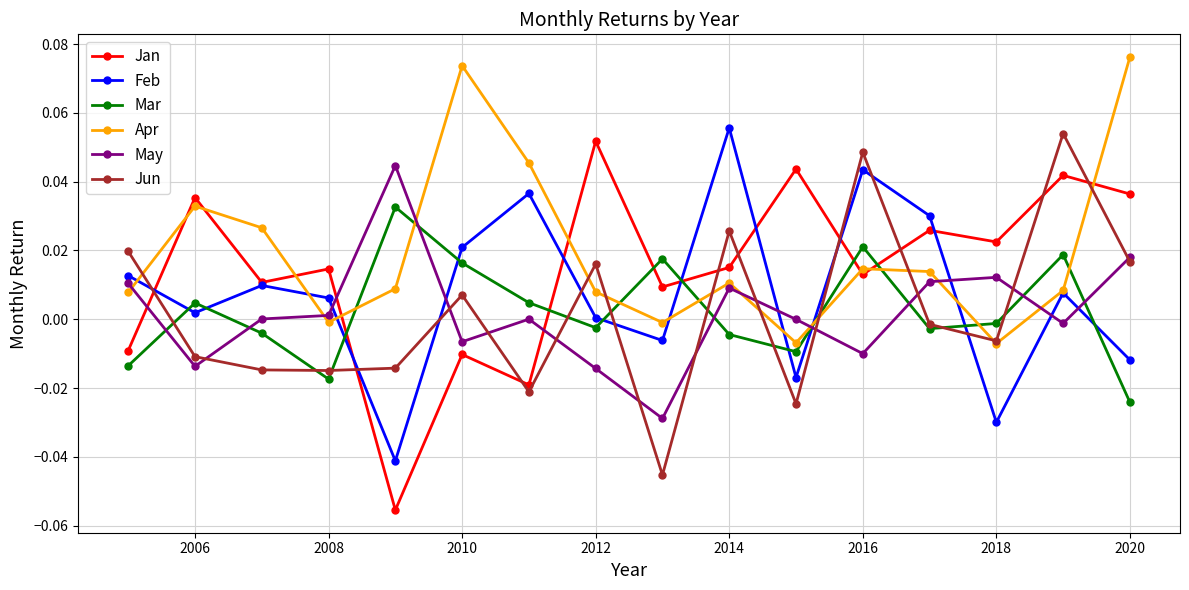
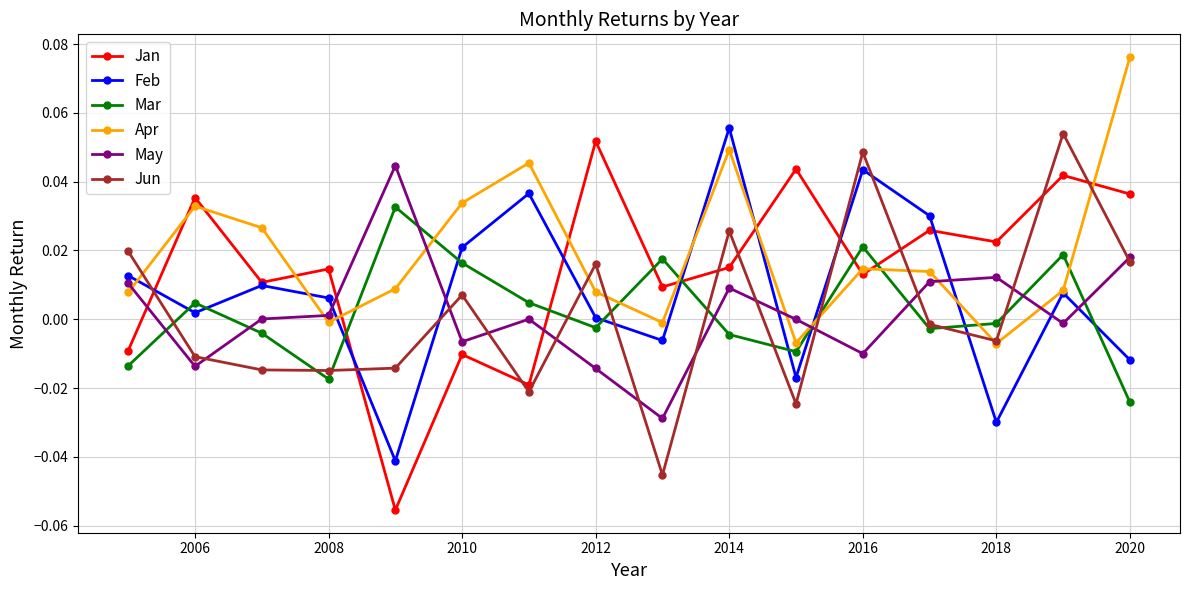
  {
    "Jan": {
      "2006": 0.035,
      "2008": 0.015,
      "2010": -0.010,
      "2012": 0.052,
      "2014": 0.015,
      "2016": 0.013,
      "2018": 0.022,
      "2020": 0.036
    },
    "Feb": {
      "2006": 0.002,
      "2008": 0.006,
      "2010": 0.021,
      "2012": 0.000,
      "2014": 0.056,
      "2016": 0.043,
      "2018": -0.030,
      "2020": -0.012
    },
    "Mar": {
      "2006": 0.005,
      "2008": -0.017,
      "2010": 0.016,
      "2012": -0.002,
      "2014": -0.004,
      "2016": 0.021,
      "2018": -0.001,
      "2020": -0.024
    },
    "Apr": {
      "2006": 0.033,
      "2008": -0.001,
-     "2010": 0.074,
+     "2010": 0.034,
      "2012": 0.008,
-     "2014": 0.011,
+     "2014": 0.049,
      "2016": 0.015,
      "2018": -0.007,
      "2020": 0.076
    },
    "May": {
      "2006": -0.014,
      "2008": 0.001,
      "2010": -0.007,
      "2012": -0.014,
      "2014": 0.009,
      "2016": -0.010,
      "2018": 0.012,
      "2020": 0.018
    },
    "Jun": {
      "2006": -0.011,
      "2008": -0.015,
      "2010": 0.007,
      "2012": 0.016,
      "2014": 0.026,
      "2016": 0.049,
      "2018": -0.006,
      "2020": 0.017
    }
  }
